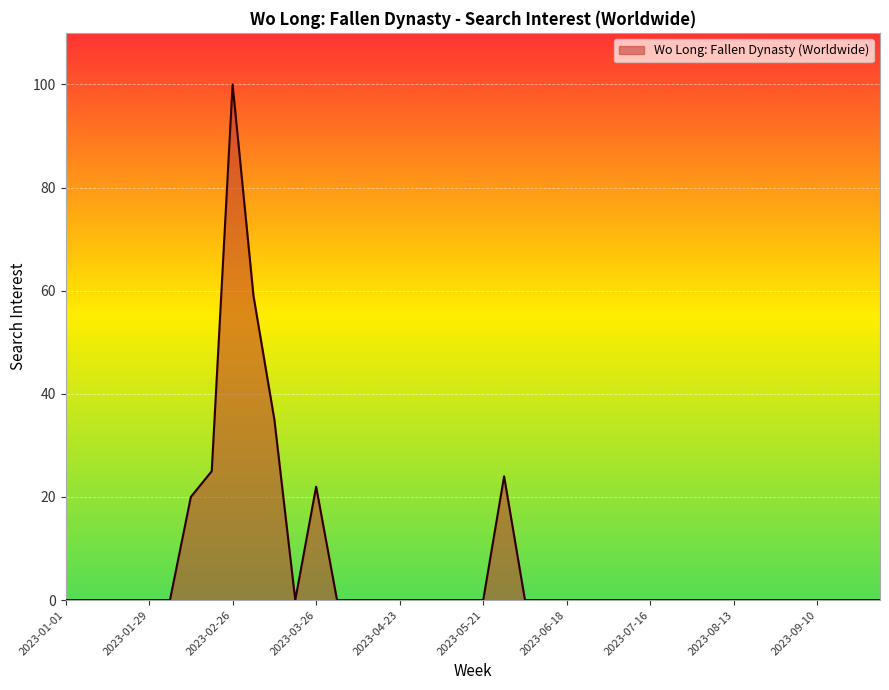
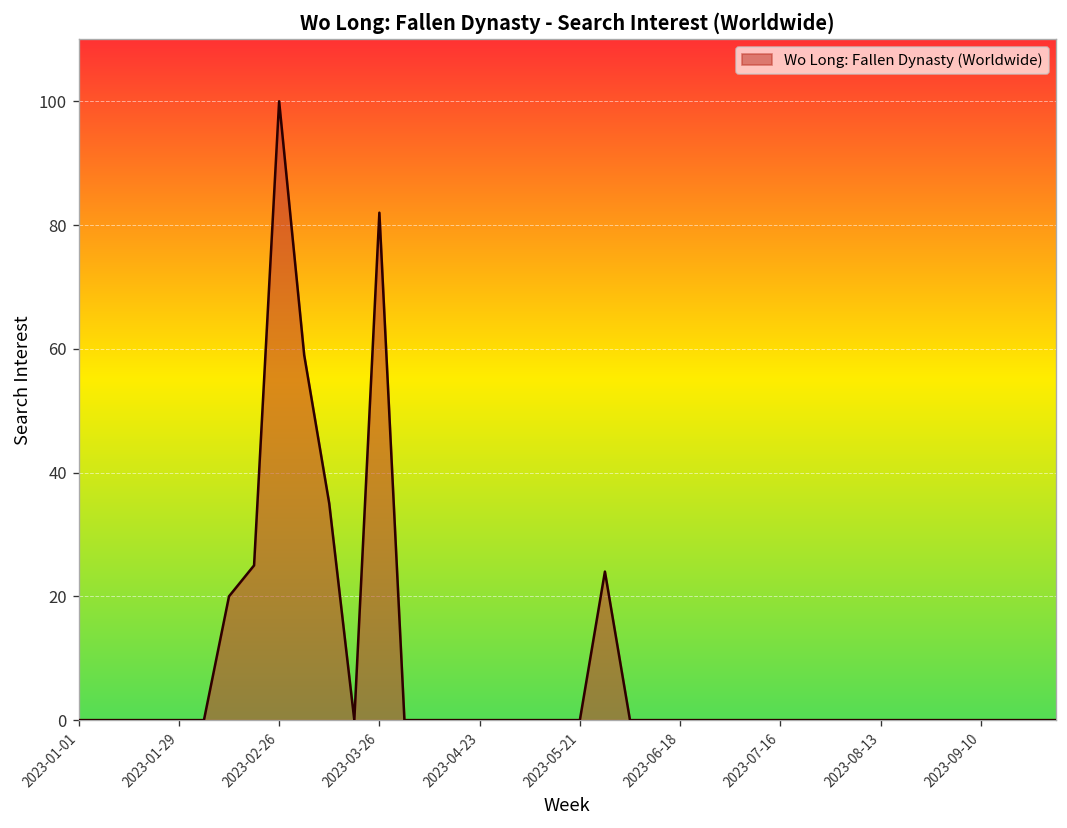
  {
    "2023-01-01": 0,
    "2023-01-29": 0,
    "2023-02-26": 100,
-   "2023-03-26": 22,
+   "2023-03-26": 82,
    "2023-04-23": 0,
    "2023-05-21": 0,
    "2023-06-18": 0,
    "2023-07-16": 0,
    "2023-08-13": 0,
    "2023-09-10": 0
  }
